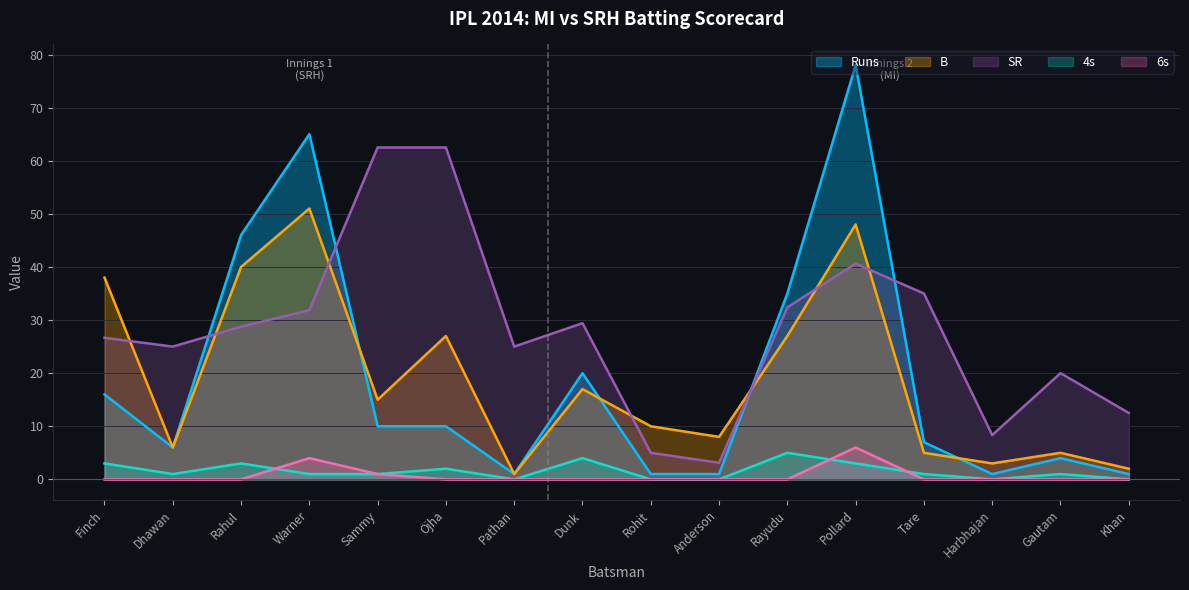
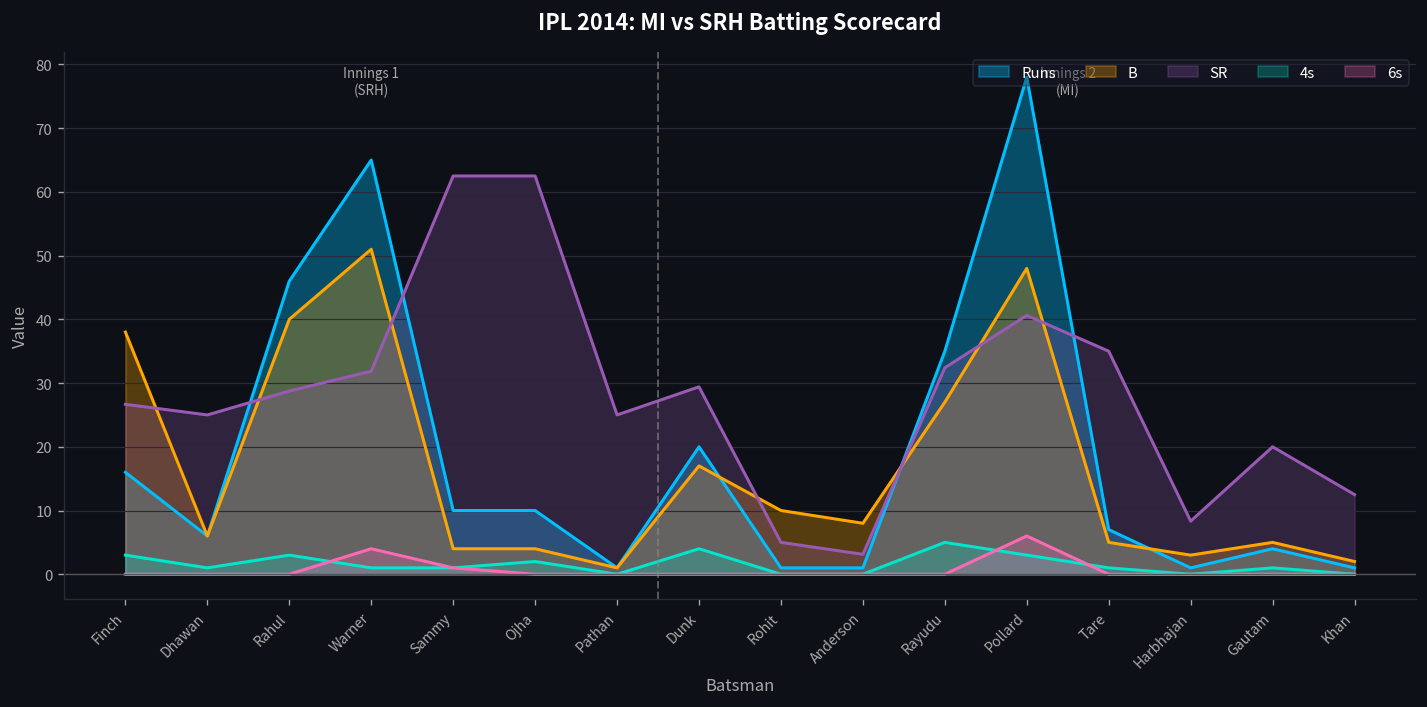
  {
    "B": {
      "Finch": 38,
      "Rahul": 40,
      "Warner": 51,
-     "Sammy": 15,
-     "Ojha": 27,
+     "Sammy": 4,
+     "Ojha": 4,
      "Dunk": 17,
      "Rohit": 10,
      "Anderson": 8,
      "Rayudu": 27,
      "Pollard": 48,
      "Tare": 5,
      "Harbhajan": 3,
      "Gautam": 5,
      "Khan": 2
    }
  }
